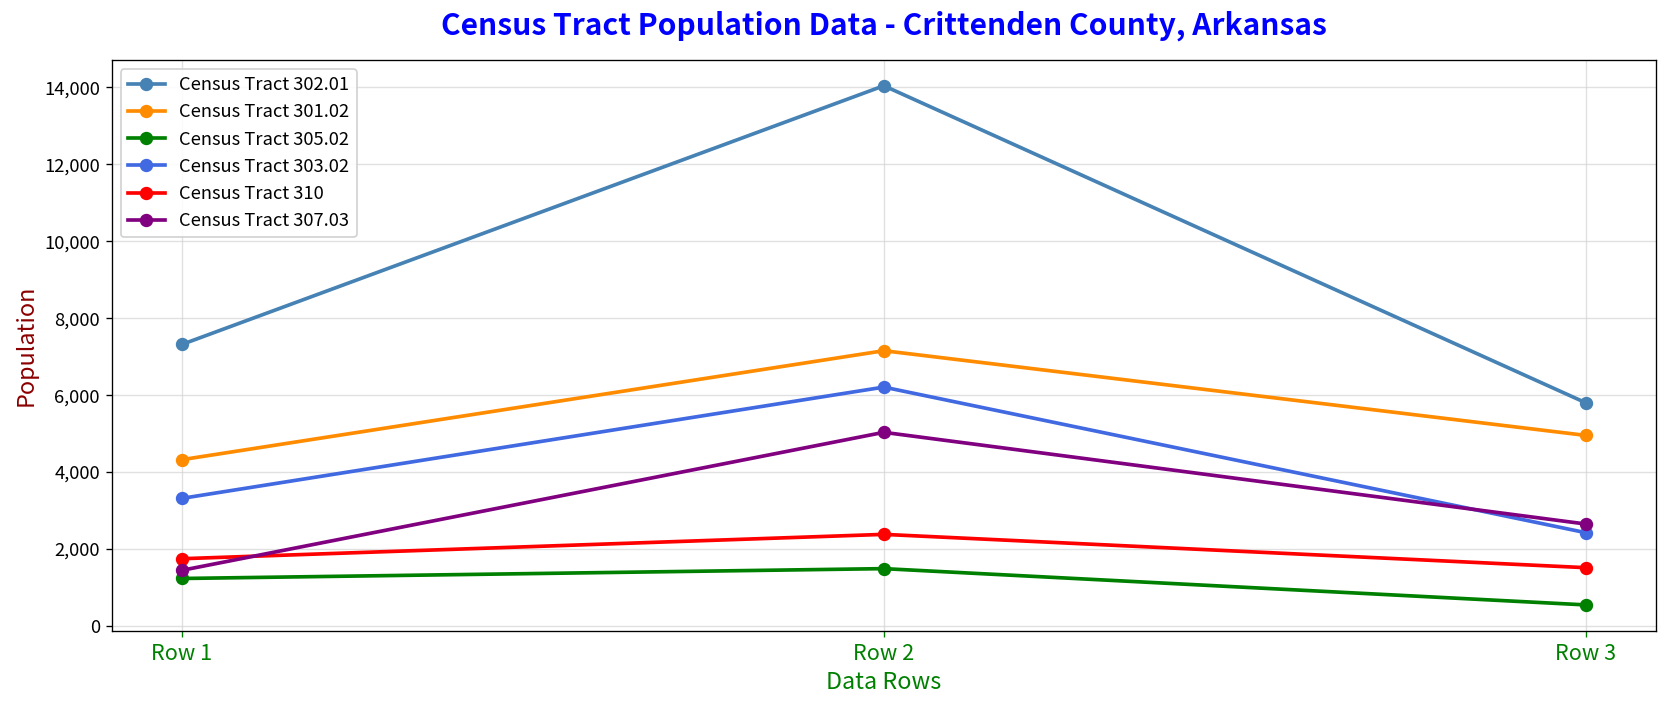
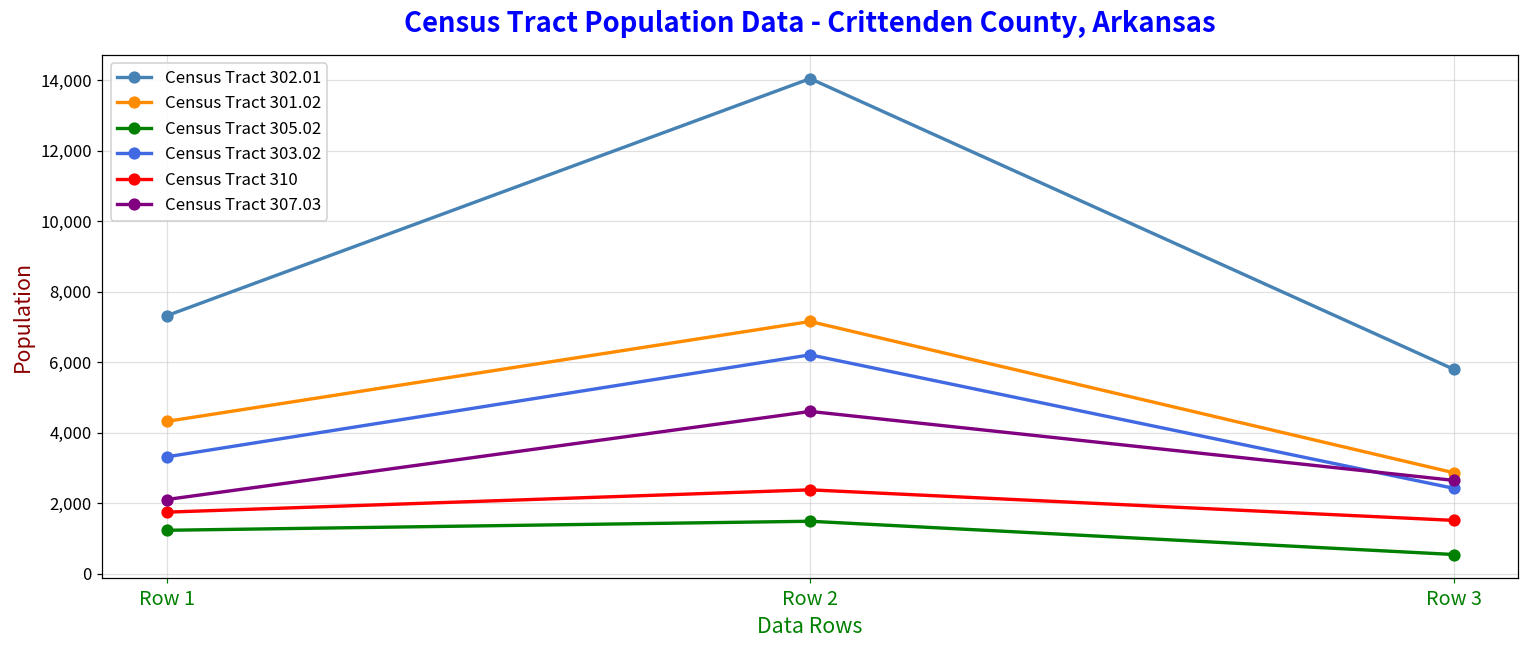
  {
    "Census Tract 301.02": {
      "Row 1": "4,300",
      "Row 2": "7,200",
-     "Row 3": "5,000"
+     "Row 3": "2,900"
    },
    "Census Tract 305.02": {
      "Row 1": "1,200",
      "Row 2": "1,500",
      "Row 3": "500"
    },
    "Census Tract 310": {
      "Row 1": "1,700",
      "Row 2": "2,400",
      "Row 3": "1,500"
    },
    "Census Tract 307.03": {
-     "Row 1": "1,400",
-     "Row 2": "5,000",
+     "Row 1": "2,100",
+     "Row 2": "4,600",
      "Row 3": "2,700"
    }
  }
